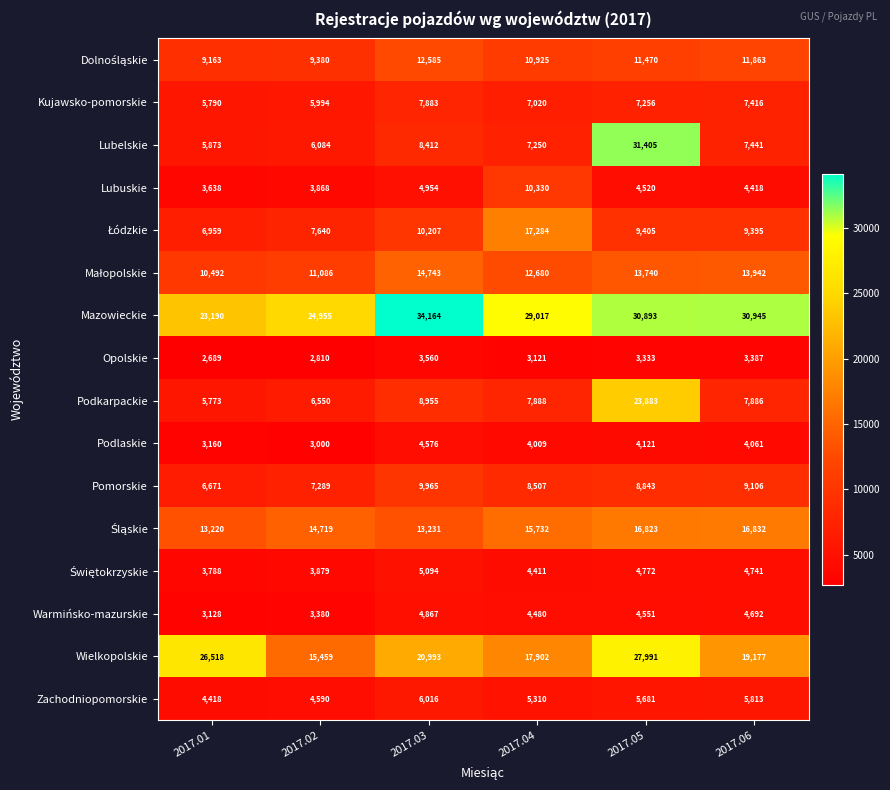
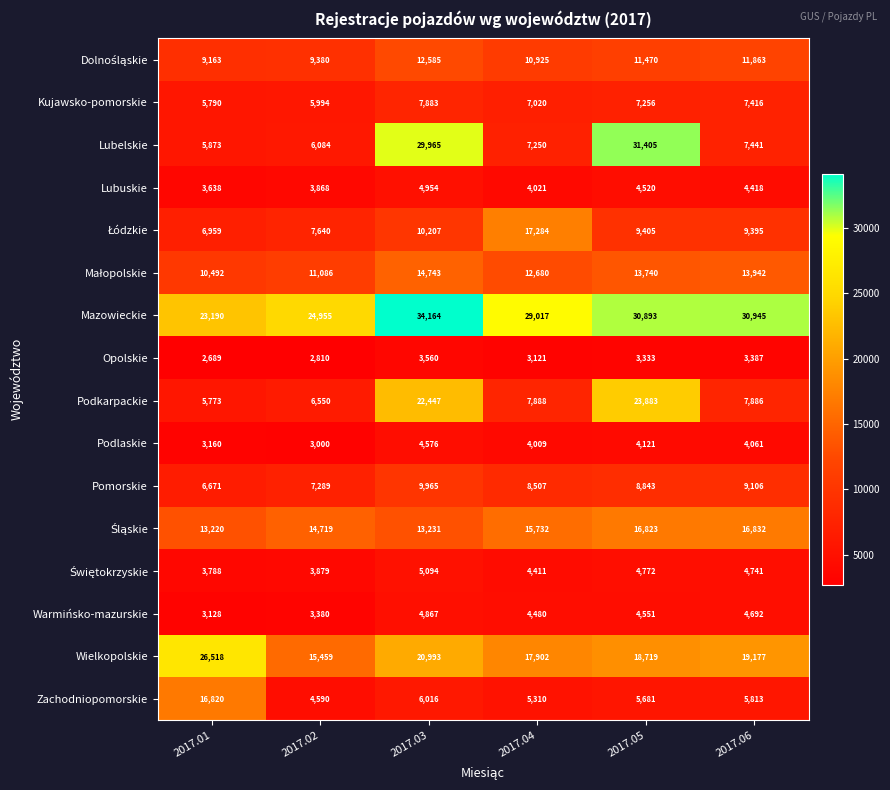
  {
    "Dolnośląskie": {
      "2017.01": "9,163",
      "2017.02": "9,380",
      "2017.03": "12,585",
      "2017.04": "10,925",
      "2017.05": "11,470",
      "2017.06": "11,863"
    },
    "Kujawsko-pomorskie": {
      "2017.01": "5,790",
      "2017.02": "5,994",
      "2017.03": "7,883",
      "2017.04": "7,020",
      "2017.05": "7,256",
      "2017.06": "7,416"
    },
    "Lubelskie": {
      "2017.01": "5,873",
      "2017.02": "6,084",
-     "2017.03": "8,412",
+     "2017.03": "29,965",
      "2017.04": "7,250",
      "2017.05": "31,405",
      "2017.06": "7,441"
    },
    "Lubuskie": {
      "2017.01": "3,638",
      "2017.02": "3,868",
      "2017.03": "4,954",
-     "2017.04": "10,330",
+     "2017.04": "4,021",
      "2017.05": "4,520",
      "2017.06": "4,418"
    },
    "Łódzkie": {
      "2017.01": "6,959",
      "2017.02": "7,640",
      "2017.03": "10,207",
      "2017.04": "17,284",
      "2017.05": "9,405",
      "2017.06": "9,395"
    },
    "Małopolskie": {
      "2017.01": "10,492",
      "2017.02": "11,086",
      "2017.03": "14,743",
      "2017.04": "12,680",
      "2017.05": "13,740",
      "2017.06": "13,942"
    },
    "Mazowieckie": {
      "2017.01": "23,190",
      "2017.02": "24,955",
      "2017.03": "34,164",
      "2017.04": "29,017",
      "2017.05": "30,893",
      "2017.06": "30,945"
    },
    "Opolskie": {
      "2017.01": "2,689",
      "2017.02": "2,810",
      "2017.03": "3,560",
      "2017.04": "3,121",
      "2017.05": "3,333",
      "2017.06": "3,387"
    },
    "Podkarpackie": {
      "2017.01": "5,773",
      "2017.02": "6,550",
-     "2017.03": "8,955",
+     "2017.03": "22,447",
      "2017.04": "7,888",
      "2017.05": "23,883",
      "2017.06": "7,886"
    },
    "Podlaskie": {
      "2017.01": "3,160",
      "2017.02": "3,000",
      "2017.03": "4,576",
      "2017.04": "4,009",
      "2017.05": "4,121",
      "2017.06": "4,061"
    },
    "Pomorskie": {
      "2017.01": "6,671",
      "2017.02": "7,289",
      "2017.03": "9,965",
      "2017.04": "8,507",
      "2017.05": "8,843",
      "2017.06": "9,106"
    },
    "Śląskie": {
      "2017.01": "13,220",
      "2017.02": "14,719",
      "2017.03": "13,231",
      "2017.04": "15,732",
      "2017.05": "16,823",
      "2017.06": "16,832"
    },
    "Świętokrzyskie": {
      "2017.01": "3,788",
      "2017.02": "3,879",
      "2017.03": "5,094",
      "2017.04": "4,411",
      "2017.05": "4,772",
      "2017.06": "4,741"
    },
    "Warmińsko-mazurskie": {
      "2017.01": "3,128",
      "2017.02": "3,380",
      "2017.03": "4,867",
      "2017.04": "4,480",
      "2017.05": "4,551",
      "2017.06": "4,692"
    },
    "Wielkopolskie": {
      "2017.01": "26,518",
      "2017.02": "15,459",
      "2017.03": "20,993",
      "2017.04": "17,902",
-     "2017.05": "27,991",
+     "2017.05": "18,719",
      "2017.06": "19,177"
    },
    "Zachodniopomorskie": {
-     "2017.01": "4,418",
+     "2017.01": "16,820",
      "2017.02": "4,590",
      "2017.03": "6,016",
      "2017.04": "5,310",
      "2017.05": "5,681",
      "2017.06": "5,813"
    }
  }
